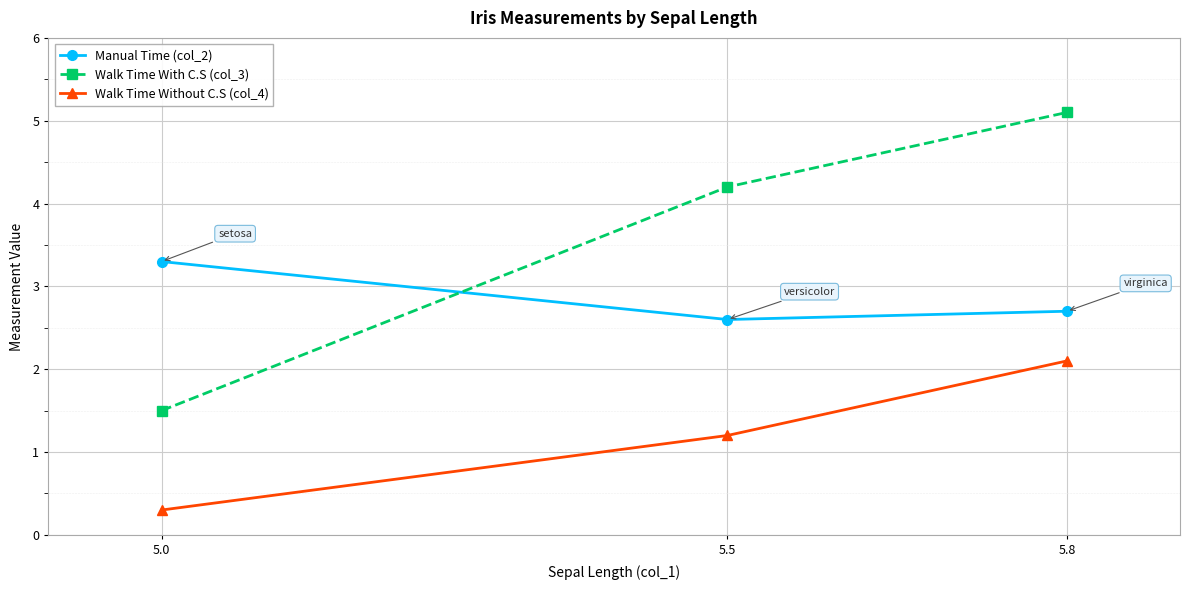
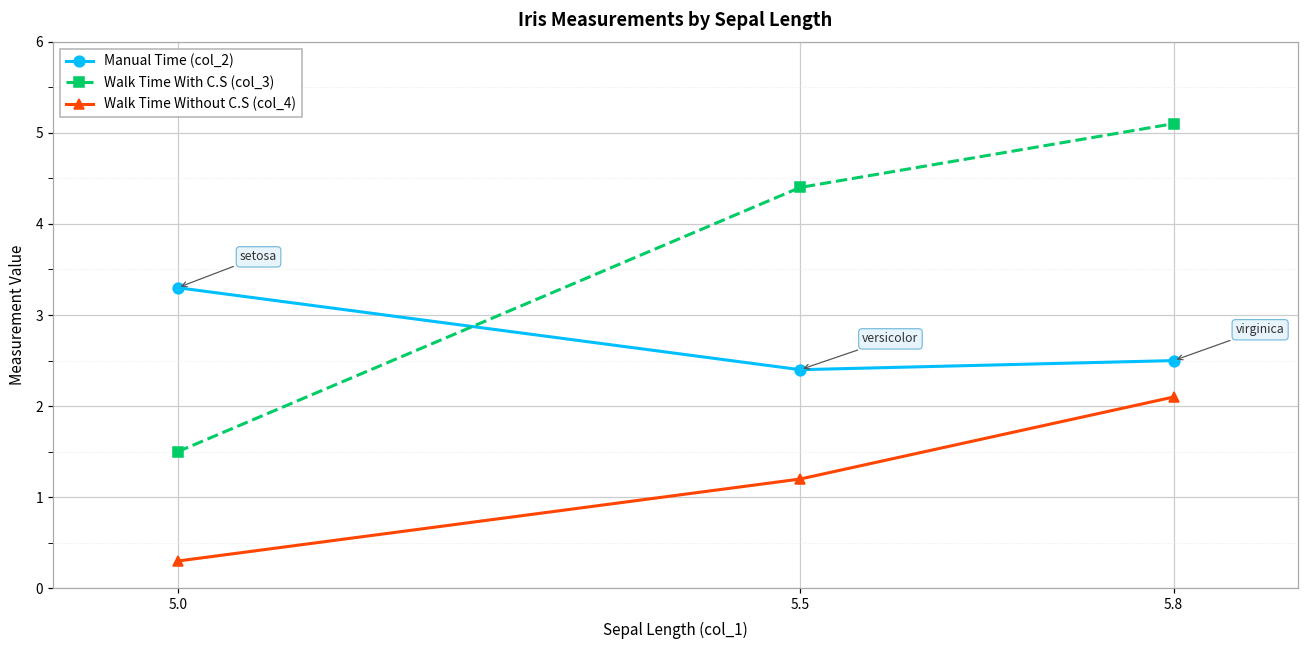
  {
    "Manual Time (col_2)": {
      "5.0": 3.3,
-     "5.5": 2.6,
-     "5.8": 2.7
+     "5.5": 2.4,
+     "5.8": 2.5
    },
    "Walk Time With C.S (col_3)": {
      "5.0": 1.5,
-     "5.5": 4.2,
+     "5.5": 4.4,
      "5.8": 5.1
    },
    "Walk Time Without C.S (col_4)": {
      "5.0": 0.3,
      "5.5": 1.2,
      "5.8": 2.1
    }
  }
